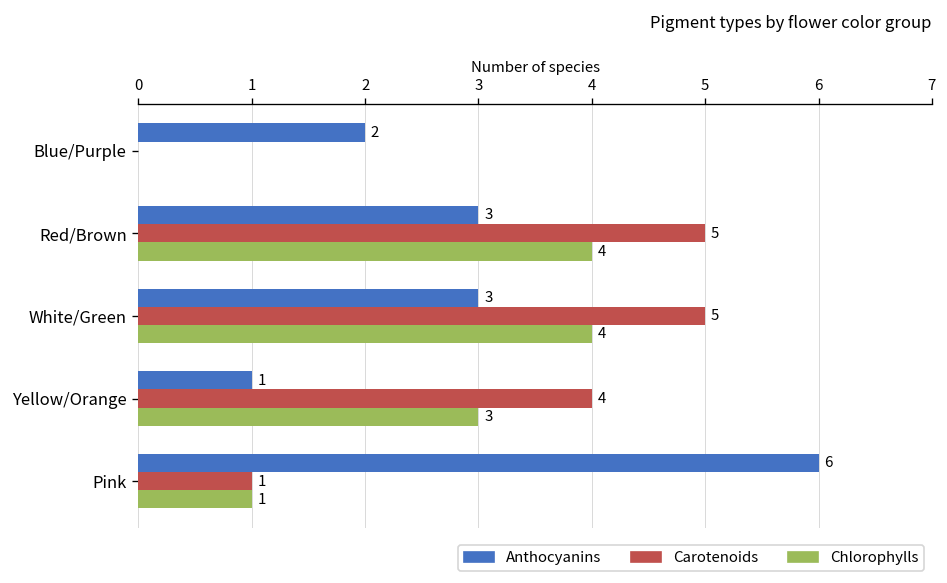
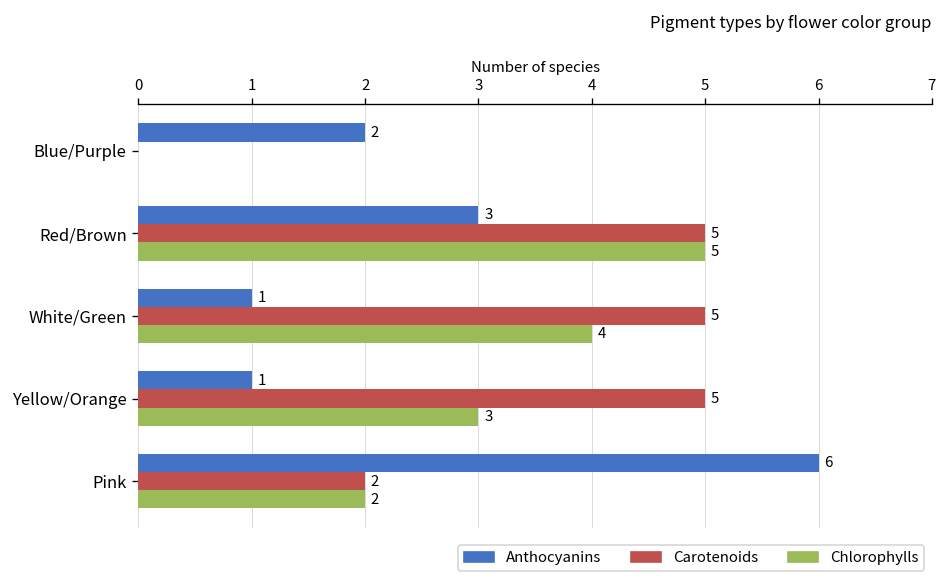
  {
    "Anthocyanins": {
      "Blue/Purple": 2,
      "Red/Brown": 3,
-     "White/Green": 3,
+     "White/Green": 1,
      "Yellow/Orange": 1,
      "Pink": 6
    },
    "Carotenoids": {
      "Red/Brown": 5,
      "White/Green": 5,
-     "Yellow/Orange": 4,
-     "Pink": 1
+     "Yellow/Orange": 5,
+     "Pink": 2
    },
    "Chlorophylls": {
-     "Red/Brown": 4,
+     "Red/Brown": 5,
      "White/Green": 4,
      "Yellow/Orange": 3,
-     "Pink": 1
+     "Pink": 2
    }
  }
